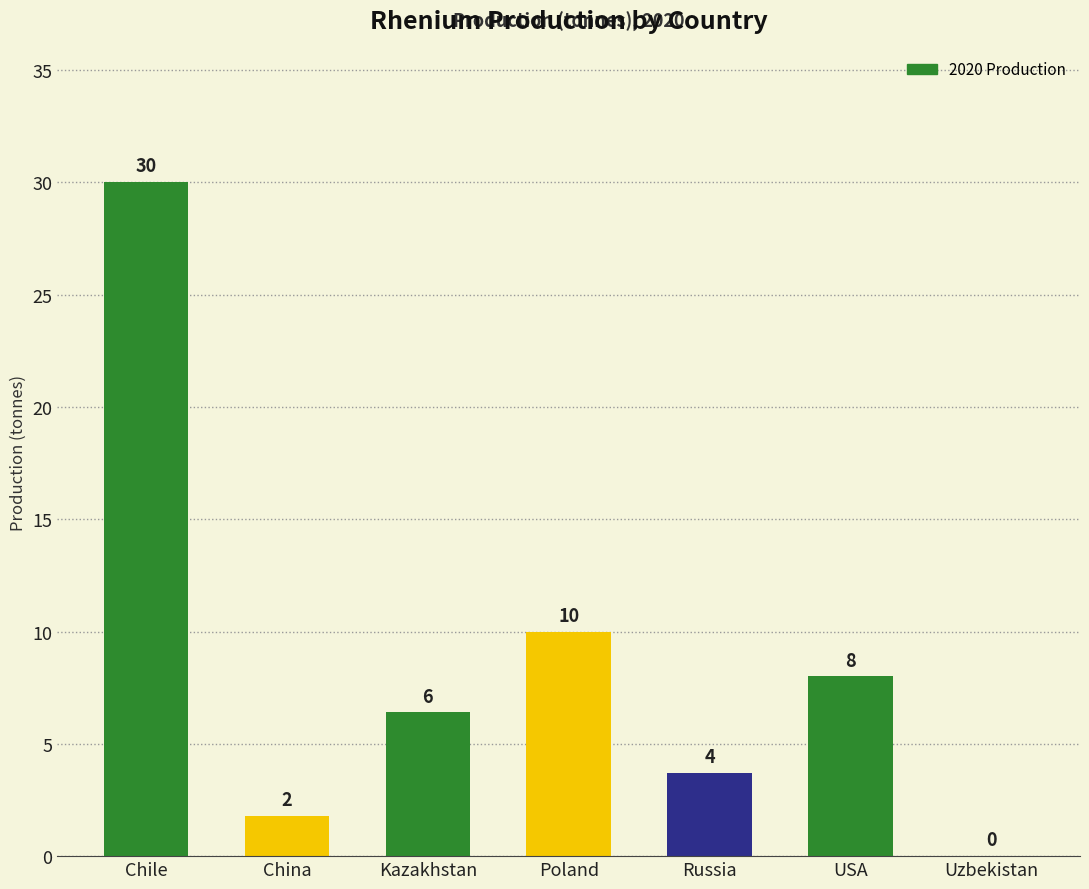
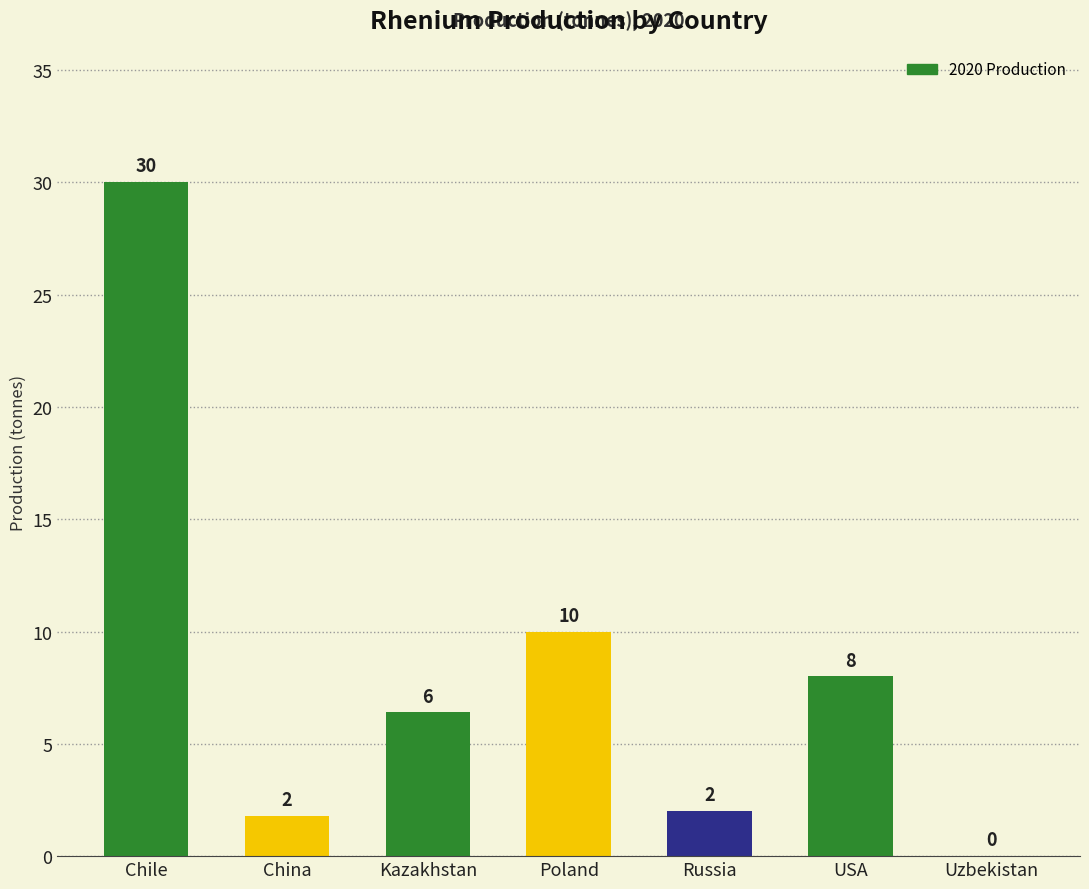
  {
    "Chile": 30,
    "China": 2,
    "Kazakhstan": 6,
    "Poland": 10,
-   "Russia": 4,
+   "Russia": 2,
    "USA": 8,
    "Uzbekistan": 0
  }
